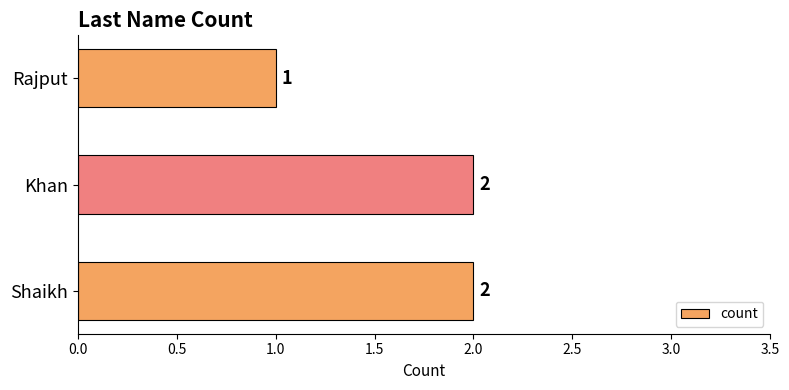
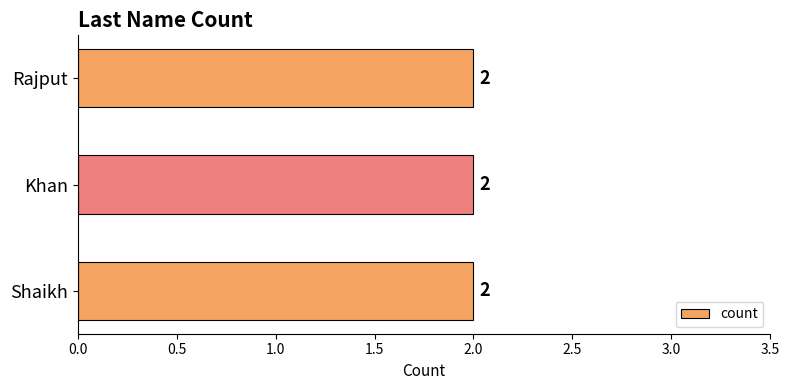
  {
-   "Rajput": 1,
+   "Rajput": 2,
    "Khan": 2,
    "Shaikh": 2
  }
